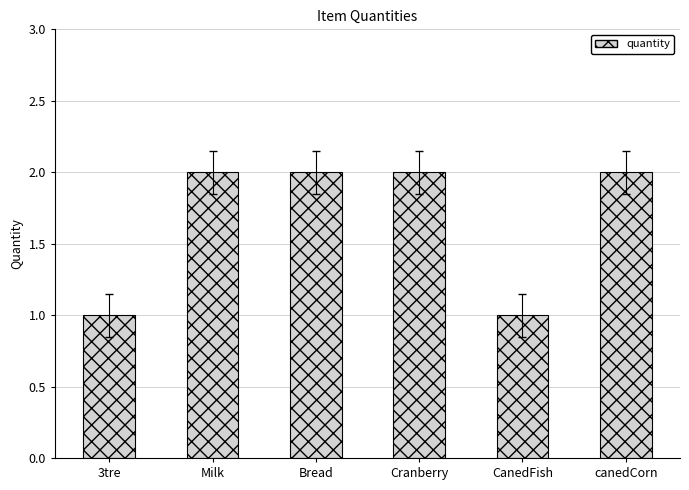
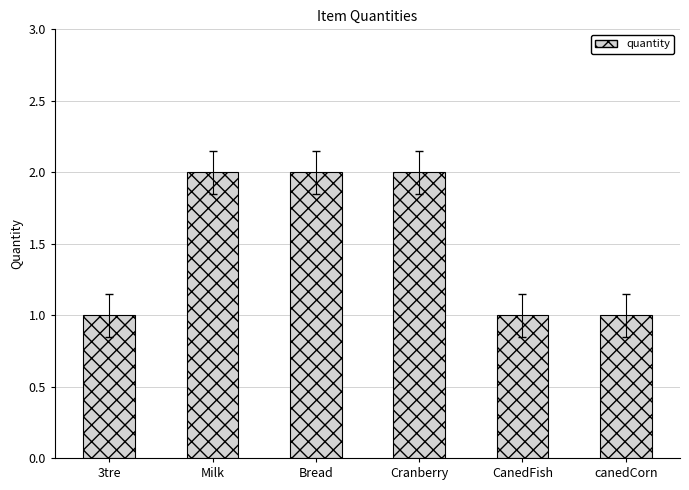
  {
    "quantity": {
      "3tre": 1,
      "Milk": 2,
      "Bread": 2,
      "Cranberry": 2,
      "CanedFish": 1,
-     "canedCorn": 2
+     "canedCorn": 1
    }
  }
